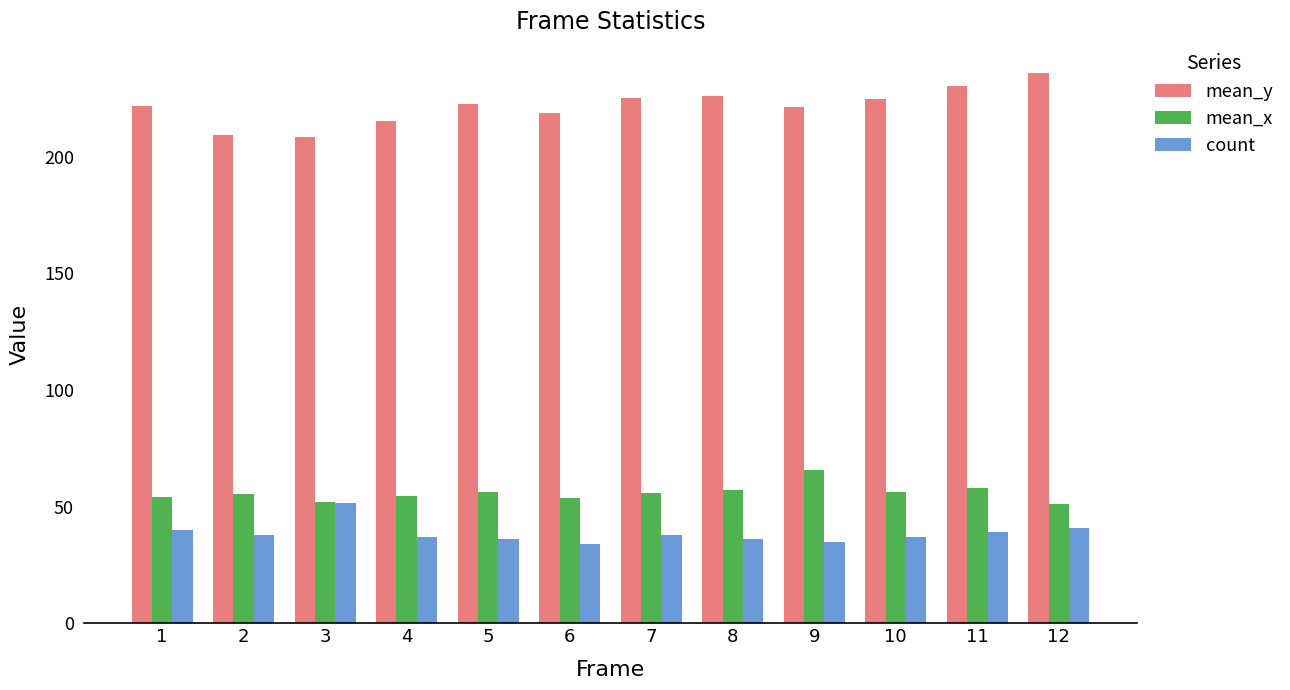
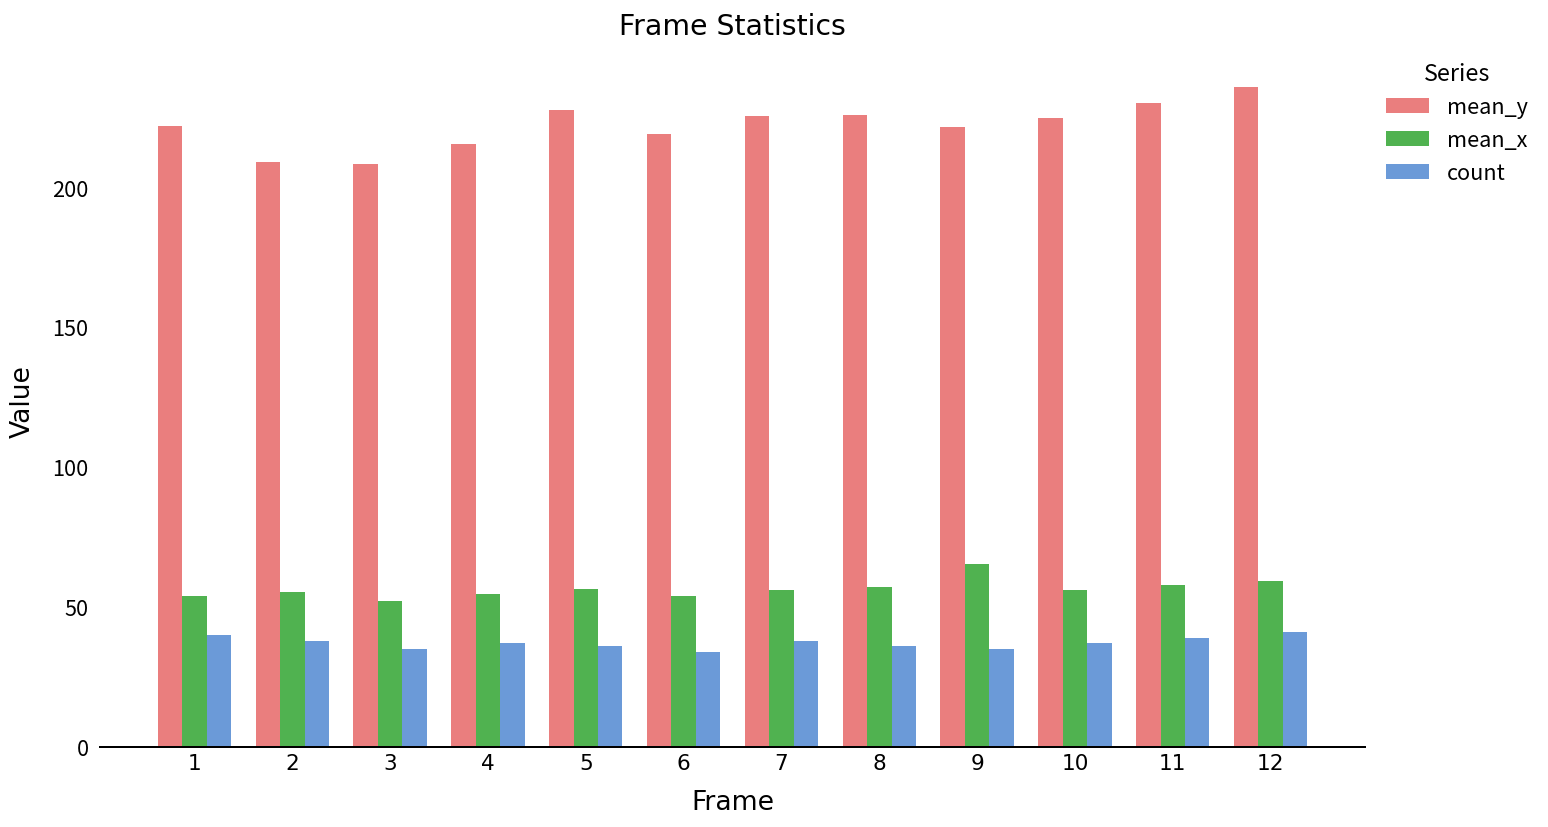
  {
    "mean_y": {
      "1": 222,
      "2": 209,
      "3": 208,
      "4": 215,
-     "5": 223,
+     "5": 227,
      "6": 219,
      "7": 225,
      "8": 226,
      "9": 221,
      "10": 225,
      "11": 230,
      "12": 236
    },
    "mean_x": {
      "1": 54,
      "2": 55,
      "3": 52,
      "4": 55,
      "5": 56,
      "6": 54,
      "7": 56,
      "8": 57,
      "9": 66,
      "10": 56,
      "11": 58,
-     "12": 51
+     "12": 59
    },
    "count": {
      "1": 40,
      "2": 38,
-     "3": 51,
+     "3": 35,
      "4": 37,
      "5": 36,
      "6": 34,
      "7": 38,
      "8": 36,
      "9": 35,
      "10": 37,
      "11": 39,
      "12": 41
    }
  }
